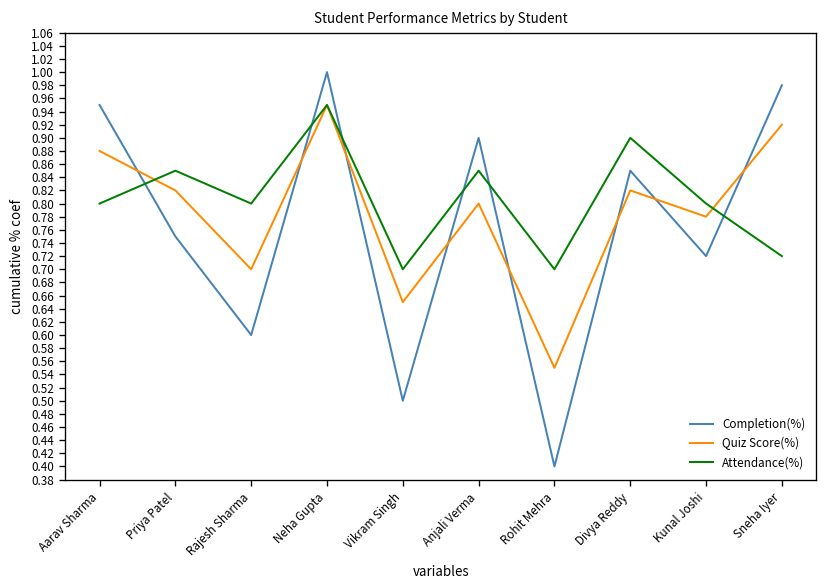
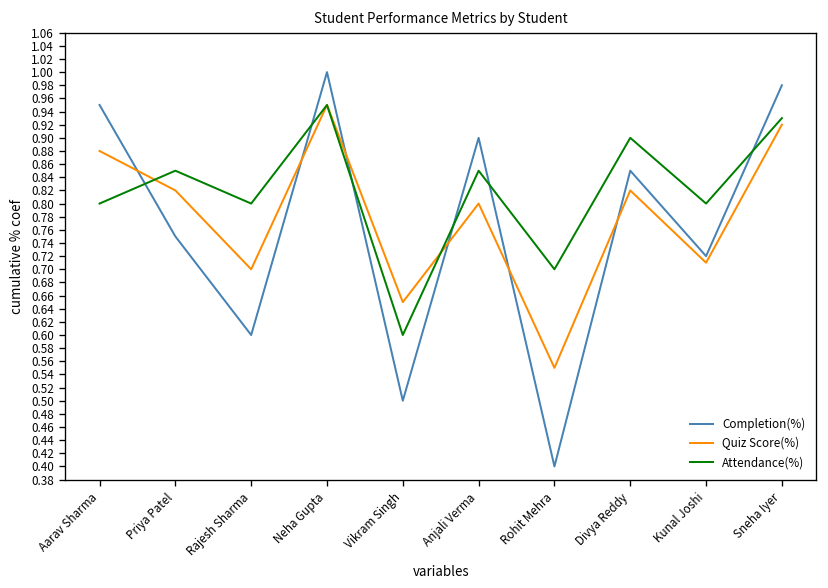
  {
    "Completion(%)": {
      "Aarav Sharma": 0.95,
      "Priya Patel": 0.75,
      "Rajesh Sharma": 0.60,
      "Neha Gupta": 1.00,
      "Vikram Singh": 0.50,
      "Anjali Verma": 0.90,
      "Rohit Mehra": 0.40,
      "Divya Reddy": 0.85,
      "Kunal Joshi": 0.72,
      "Sneha Iyer": 0.98
    },
    "Quiz Score(%)": {
      "Aarav Sharma": 0.88,
      "Priya Patel": 0.82,
      "Rajesh Sharma": 0.70,
      "Vikram Singh": 0.65,
      "Anjali Verma": 0.80,
      "Rohit Mehra": 0.55,
      "Divya Reddy": 0.82,
-     "Kunal Joshi": 0.78,
+     "Kunal Joshi": 0.71,
      "Sneha Iyer": 0.92
    },
    "Attendance(%)": {
      "Aarav Sharma": 0.80,
      "Priya Patel": 0.85,
      "Rajesh Sharma": 0.80,
-     "Vikram Singh": 0.7,
+     "Vikram Singh": 0.6,
      "Anjali Verma": 0.85,
      "Rohit Mehra": 0.70,
      "Divya Reddy": 0.90,
      "Kunal Joshi": 0.80,
-     "Sneha Iyer": 0.72
+     "Sneha Iyer": 0.93
    }
  }
